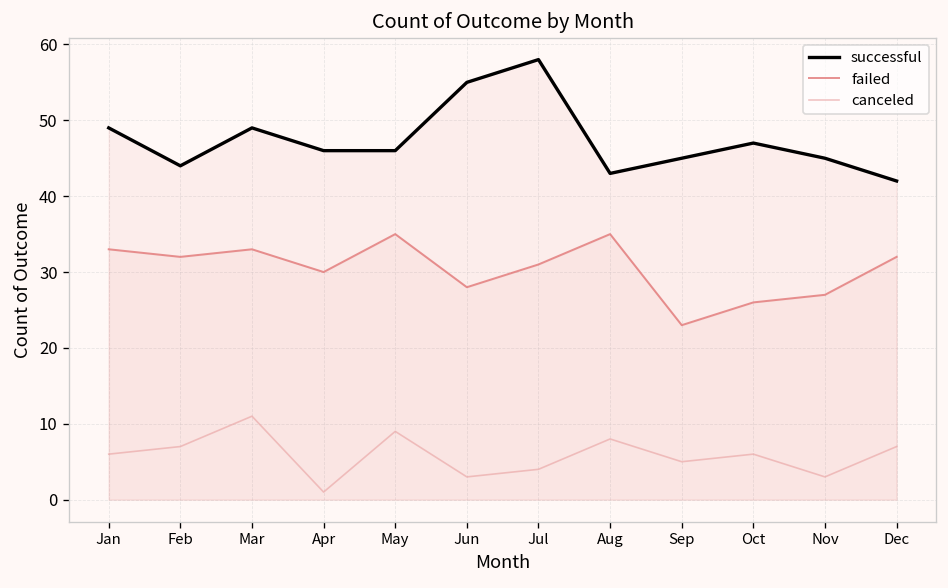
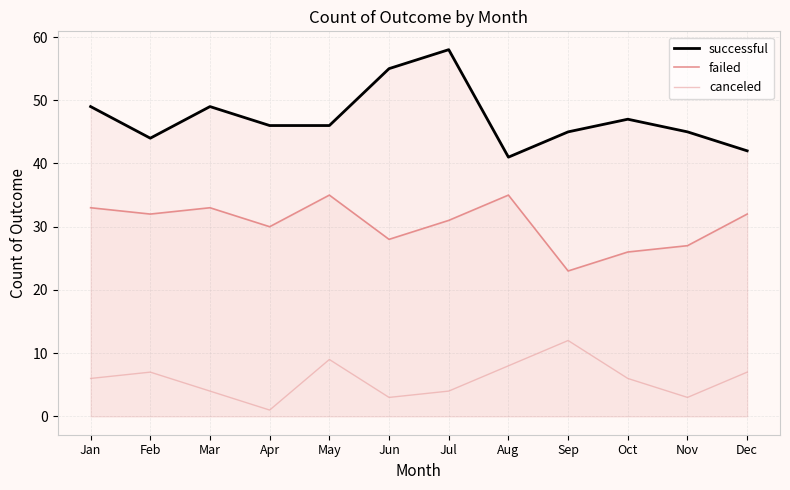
  {
    "successful": {
      "Jan": 49,
      "Feb": 44,
      "Mar": 49,
      "Apr": 46,
      "May": 46,
      "Jun": 55,
      "Jul": 58,
-     "Aug": 43,
+     "Aug": 41,
      "Sep": 45,
      "Oct": 47,
      "Nov": 45,
      "Dec": 42
    },
    "failed": {
      "Jan": 33,
      "Feb": 32,
      "Mar": 33,
      "Apr": 30,
      "May": 35,
      "Jun": 28,
      "Jul": 31,
      "Aug": 35,
      "Sep": 23,
      "Oct": 26,
      "Nov": 27,
      "Dec": 32
    },
    "canceled": {
      "Jan": 6,
      "Feb": 7,
-     "Mar": 11,
+     "Mar": 4,
      "Apr": 1,
      "May": 9,
      "Jun": 3,
      "Jul": 4,
      "Aug": 8,
-     "Sep": 5,
+     "Sep": 12,
      "Oct": 6,
      "Nov": 3,
      "Dec": 7
    }
  }
